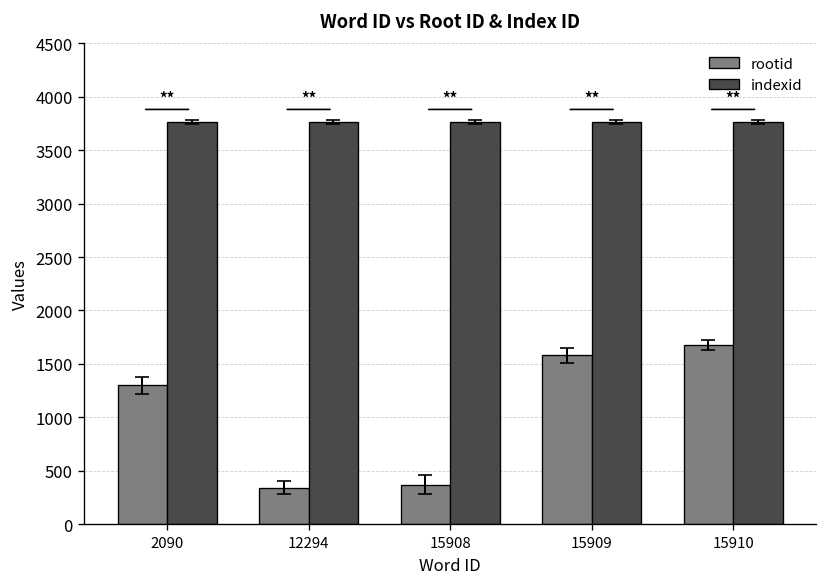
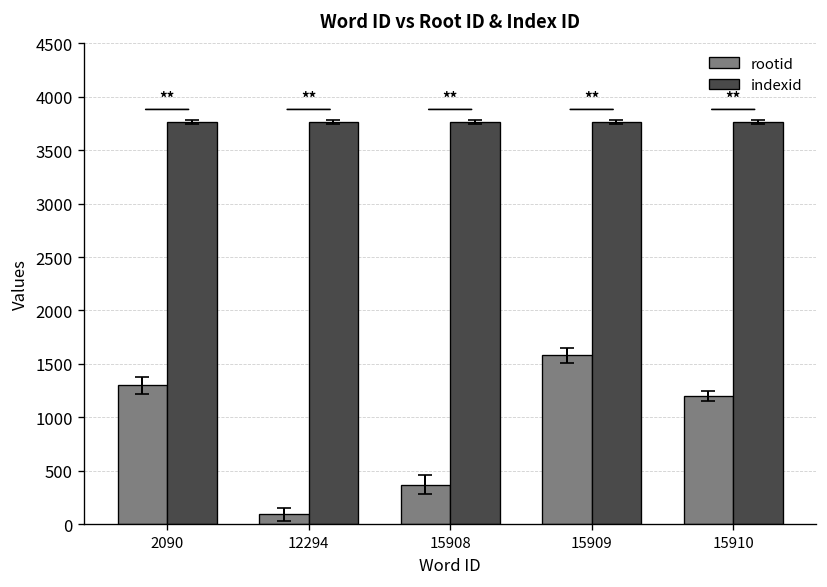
  {
    "rootid": {
      "2090": 1300,
-     "12294": 300,
+     "12294": 100,
      "15908": 400,
      "15909": 1600,
-     "15910": 1700
+     "15910": 1200
    },
    "indexid": {
      "2090": 3800,
      "12294": 3800,
      "15908": 3800,
      "15909": 3800,
      "15910": 3800
    }
  }
